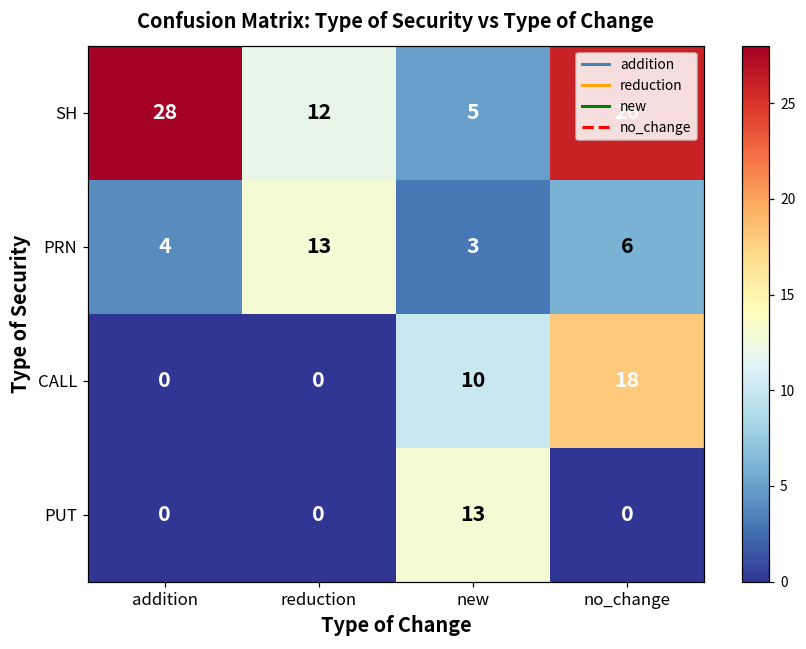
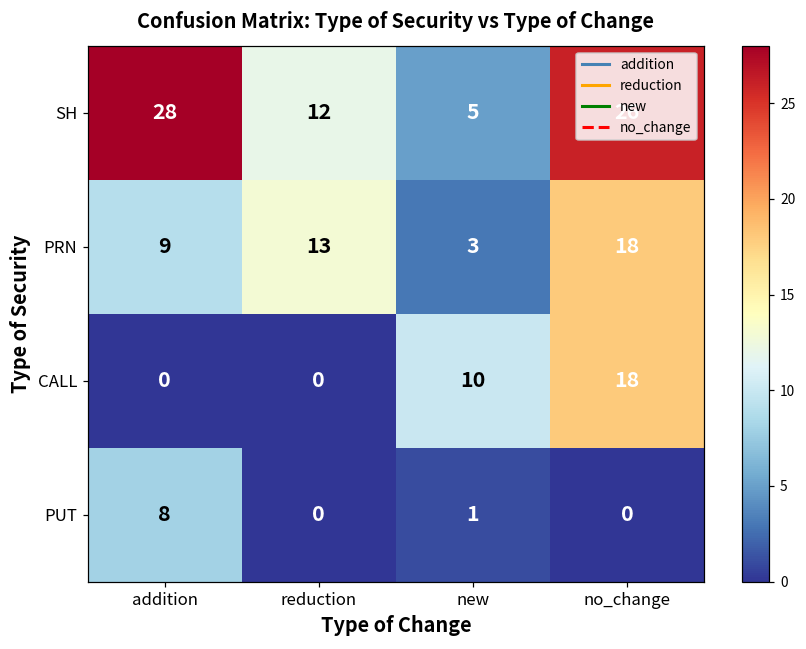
  {
    "SH": {
      "addition": 28,
      "reduction": 12,
      "new": 5
    },
    "PRN": {
-     "addition": 4,
+     "addition": 9,
      "reduction": 13,
      "new": 3,
-     "no_change": 6
+     "no_change": 18
    },
    "CALL": {
      "addition": 0,
      "reduction": 0,
      "new": 10,
      "no_change": 18
    },
    "PUT": {
-     "addition": 0,
+     "addition": 8,
      "reduction": 0,
-     "new": 13,
+     "new": 1,
      "no_change": 0
    }
  }
